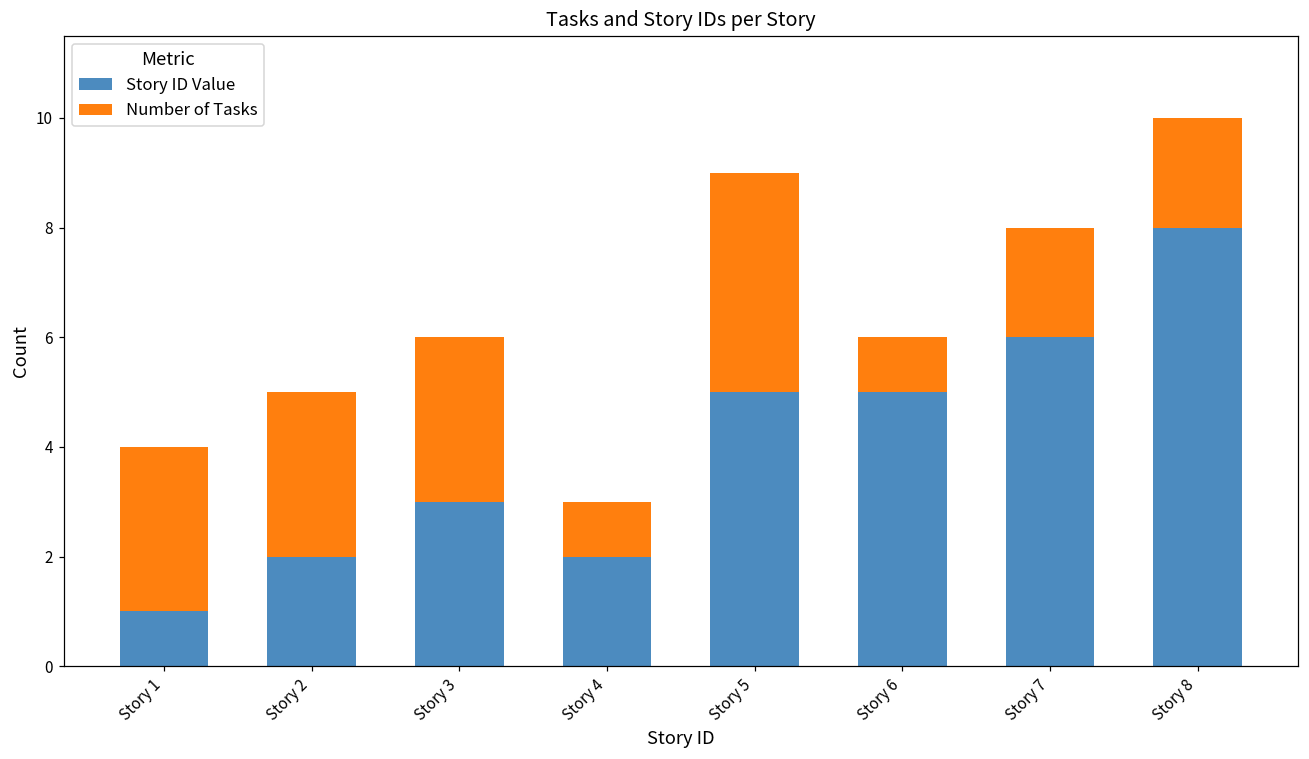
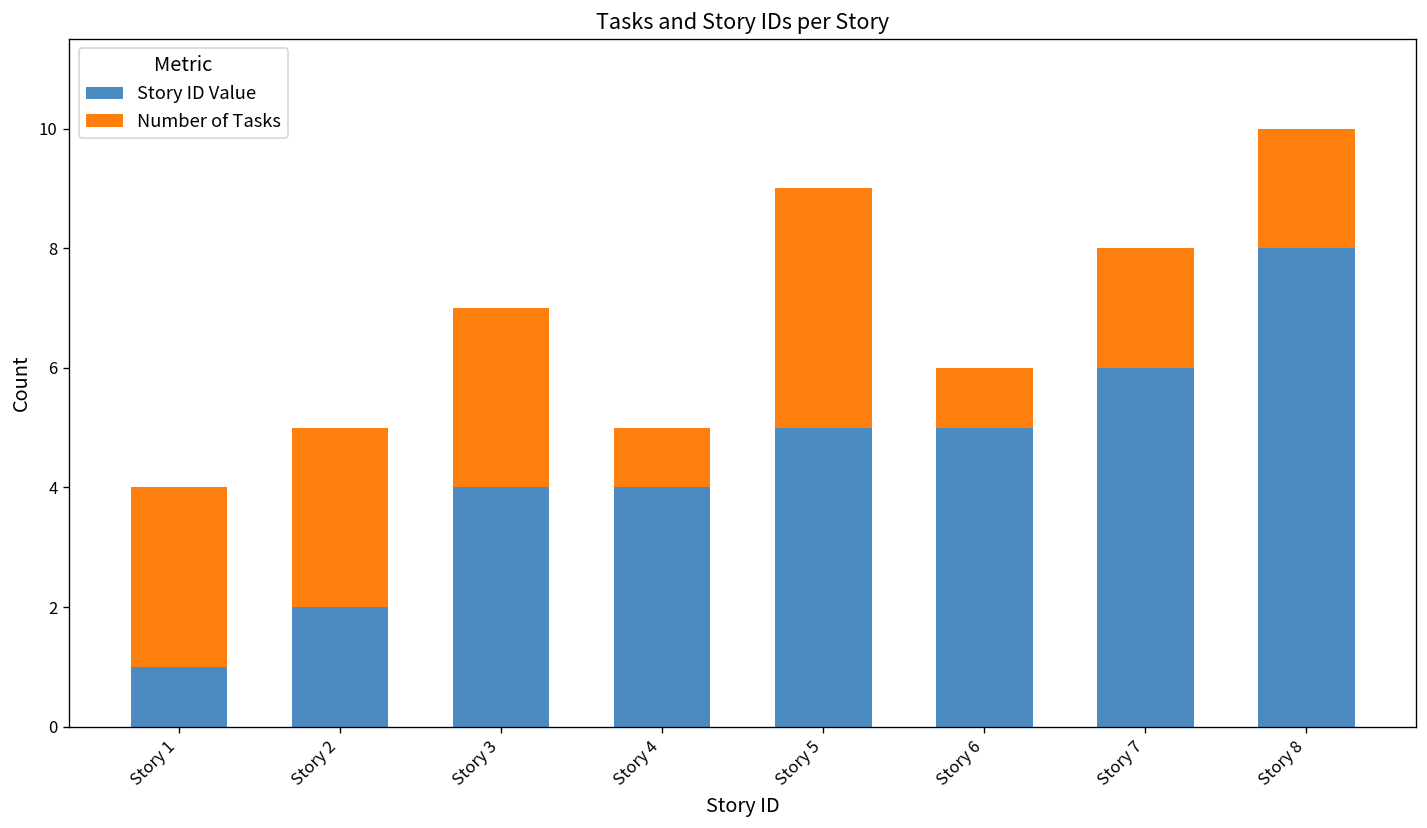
  {
    "Story ID Value": {
      "Story 1": 1,
      "Story 2": 2,
-     "Story 3": 3,
-     "Story 4": 2,
+     "Story 3": 4,
+     "Story 4": 4,
      "Story 5": 5,
      "Story 6": 5,
      "Story 7": 6,
      "Story 8": 8
    },
    "Number of Tasks": {
      "Story 1": 3,
      "Story 2": 3,
      "Story 3": 3,
      "Story 4": 1,
      "Story 5": 4,
      "Story 6": 1,
      "Story 7": 2,
      "Story 8": 2
    }
  }
